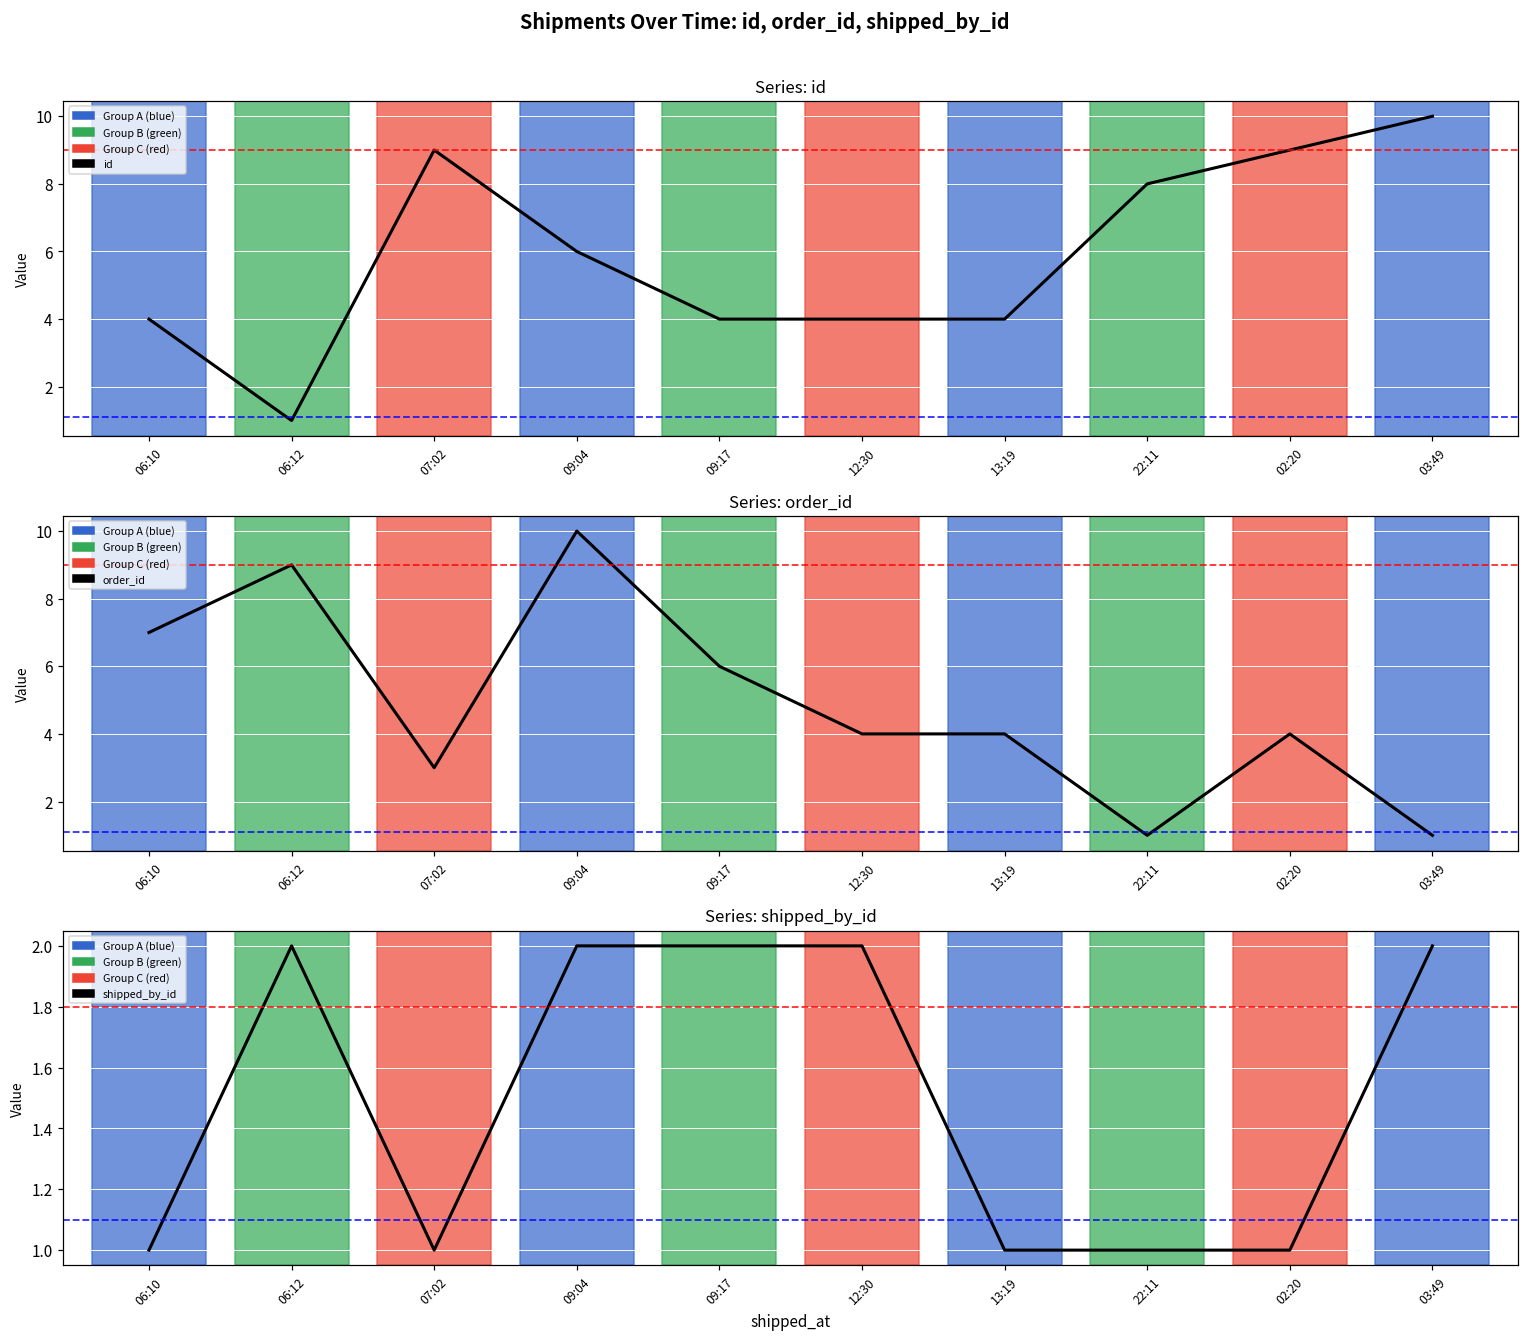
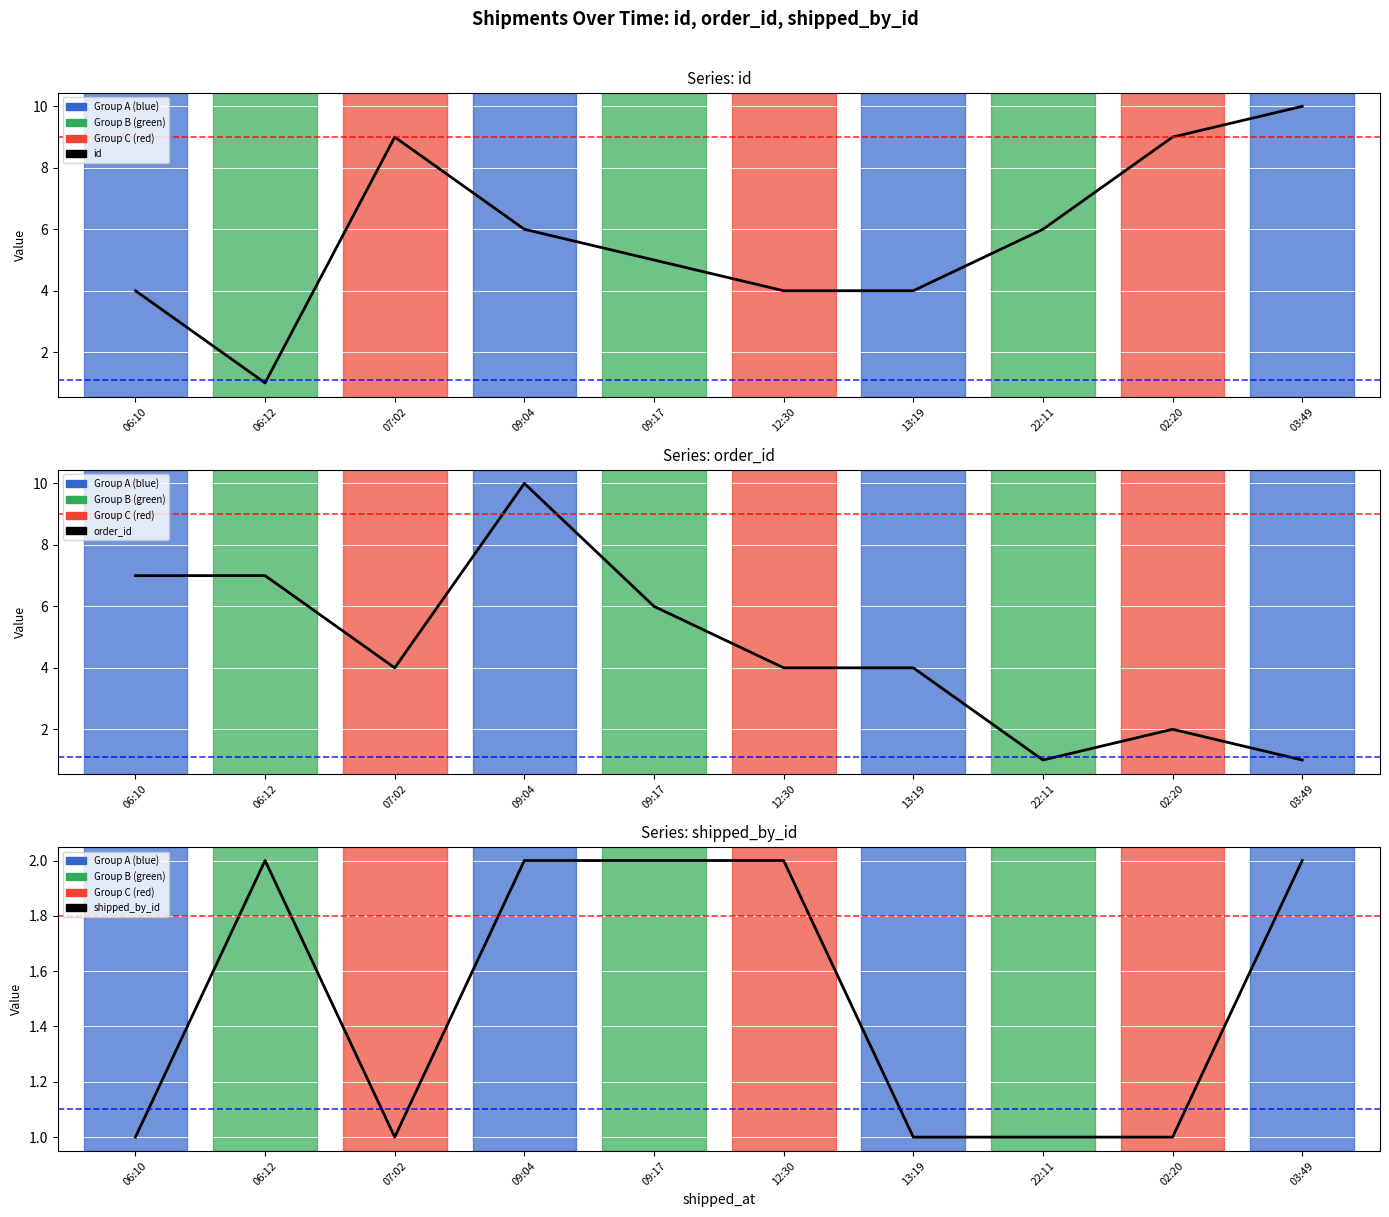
  {
    "Series: id": {
      "06:10": 4,
      "06:12": 1,
      "07:02": 9,
      "09:04": 6,
-     "09:17": 4,
+     "09:17": 5,
      "12:30": 4,
      "13:19": 4,
-     "22:11": 8,
+     "22:11": 6,
      "02:20": 9,
      "03:49": 10
    },
    "Series: order_id": {
      "06:10": 7,
-     "06:12": 9,
-     "07:02": 3,
+     "06:12": 7,
+     "07:02": 4,
      "09:04": 10,
      "09:17": 6,
      "12:30": 4,
      "13:19": 4,
      "22:11": 1,
-     "02:20": 4,
+     "02:20": 2,
      "03:49": 1
    },
    "Series: shipped_by_id": {
      "06:10": 1.00,
      "06:12": 2.00,
      "07:02": 1.00,
      "09:04": 2.00,
      "09:17": 2.00,
      "12:30": 2.00,
      "13:19": 1.00,
      "22:11": 1.00,
      "02:20": 1.00,
      "03:49": 2.00
    }
  }
